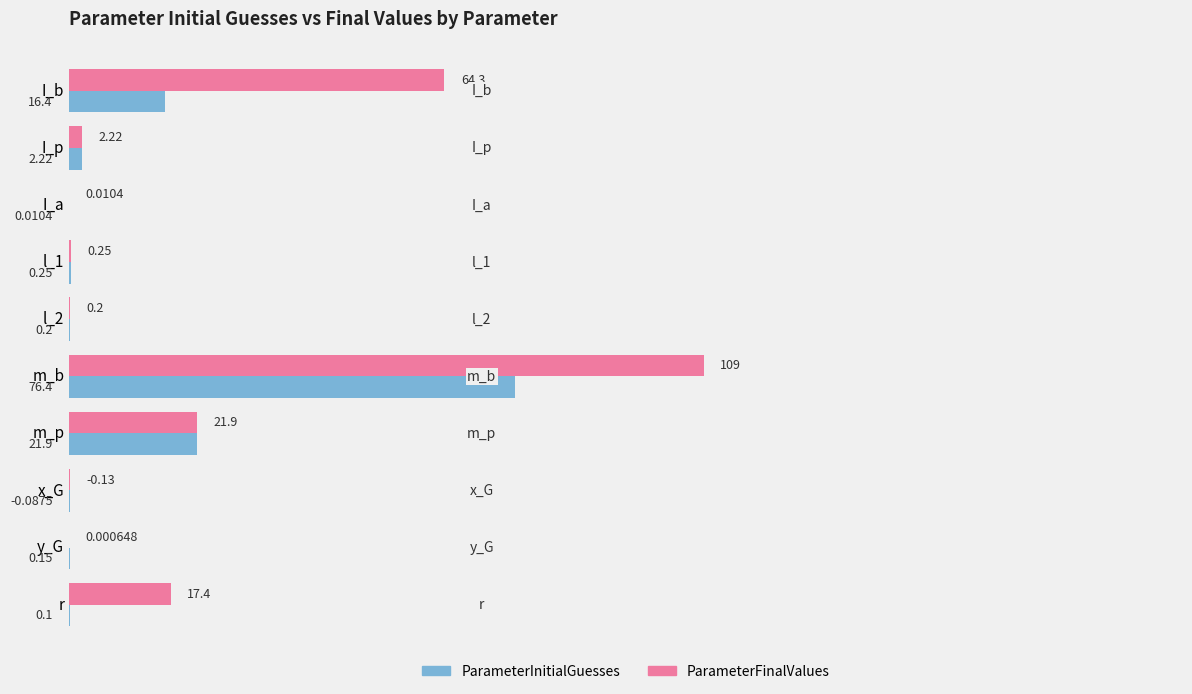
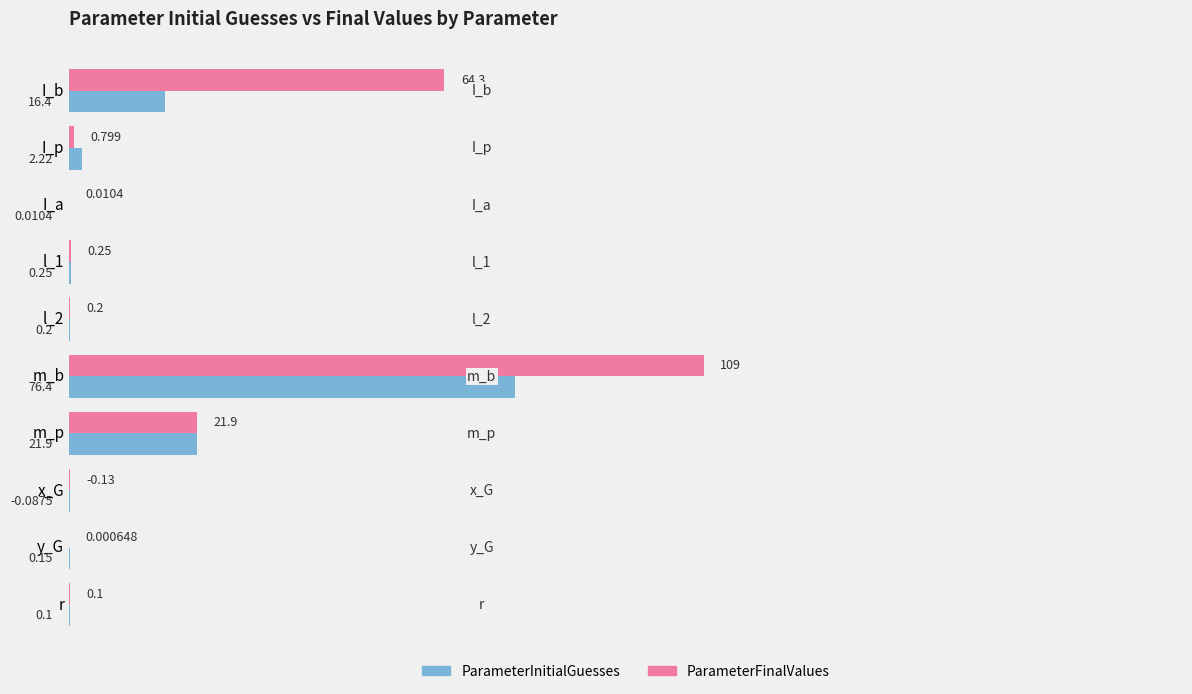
  {
    "ParameterInitialGuesses": {
      "I_a": 0.0104,
      "l_1": 0.25,
      "l_2": 0.2,
      "y_G": 0.15,
      "r": 0.1
    },
    "ParameterFinalValues": {
-     "I_p": 2.22,
+     "I_p": 0.799,
      "I_a": 0.0104,
      "l_1": 0.25,
      "l_2": 0.2,
      "m_b": 109,
      "m_p": 21.9,
      "y_G": 0.000648,
-     "r": 17.4
+     "r": 0.1
    }
  }
